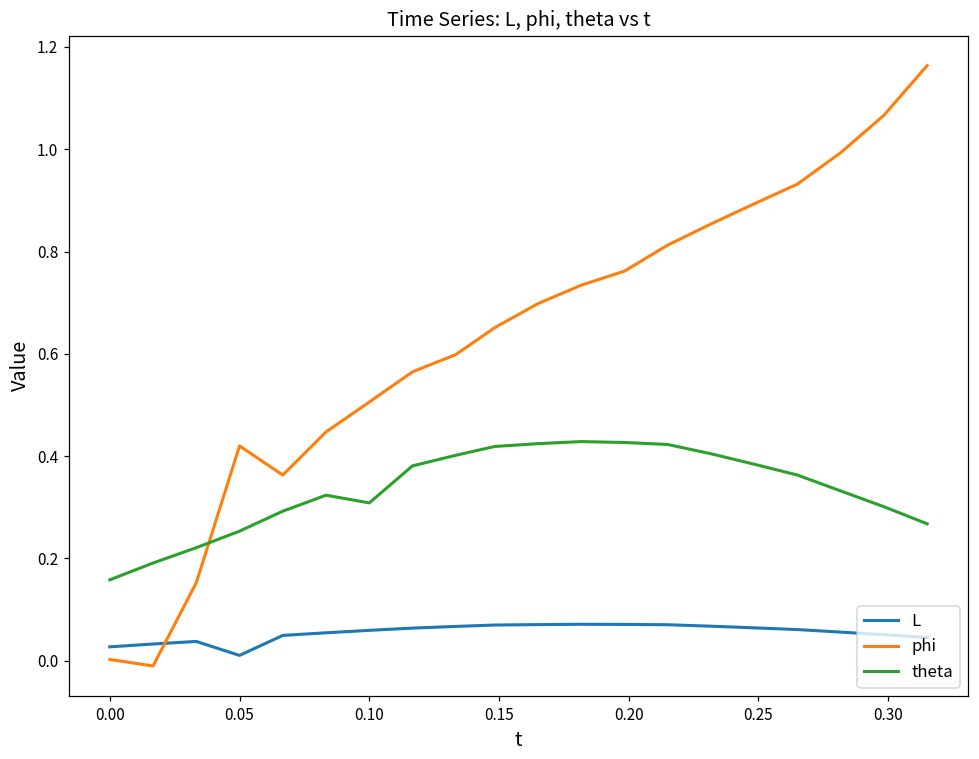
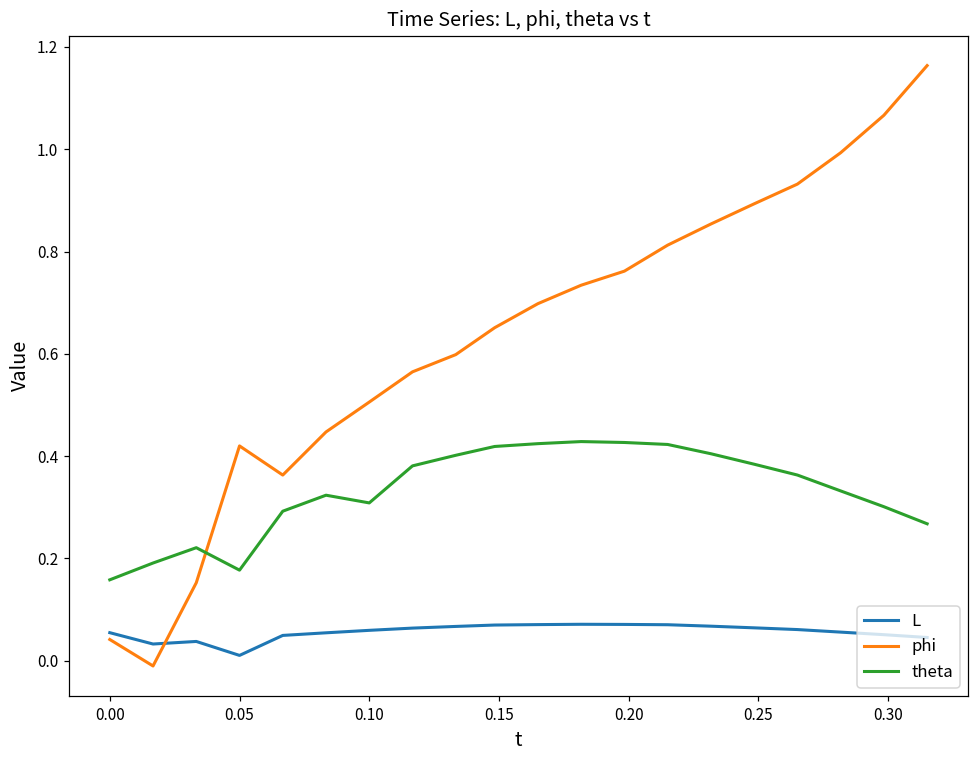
  {
    "L": {
-     "0.00": 0.03,
+     "0.00": 0.05,
      "0.05": 0.01,
      "0.10": 0.06
    },
    "phi": {
-     "0.00": 0.00,
+     "0.00": 0.04,
      "0.05": 0.42,
      "0.10": 0.51
    },
    "theta": {
      "0.00": 0.16,
-     "0.05": 0.25,
+     "0.05": 0.18,
      "0.10": 0.31
    }
  }
